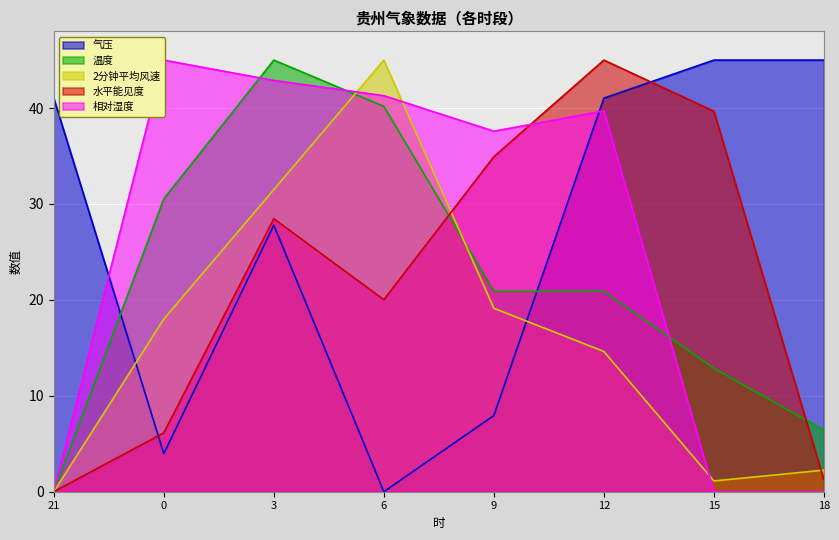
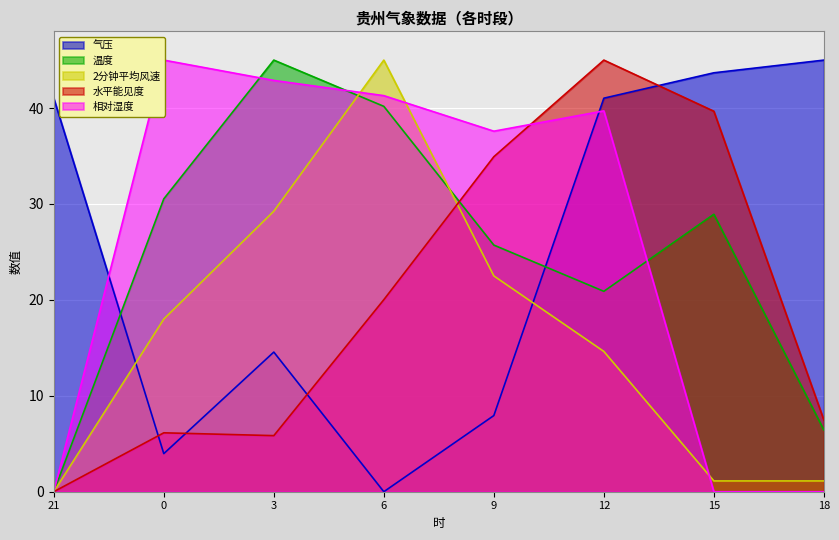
  {
    "气压": {
      "21": 41,
      "0": 4,
-     "3": 28,
+     "3": 15,
      "6": 0,
      "9": 8,
      "12": 41,
-     "15": 45,
+     "15": 44,
      "18": 45
    },
    "温度": {
      "0": 31,
      "3": 45,
      "6": 40,
-     "9": 21,
+     "9": 26,
      "12": 21,
-     "15": 13,
+     "15": 29,
      "18": 6
    },
    "2分钟平均风速": {
      "0": 18,
-     "3": 32,
+     "3": 29,
      "6": 45,
-     "9": 19,
+     "9": 23,
      "12": 15,
      "15": 1,
-     "18": 2
+     "18": 1
    },
    "水平能见度": {
      "0": 6,
-     "3": 28,
+     "3": 6,
      "6": 20,
      "9": 35,
      "12": 45,
      "15": 40,
-     "18": 1
+     "18": 7
    },
    "相对湿度": {
      "3": 43,
      "6": 41,
      "9": 38,
      "12": 40,
      "15": 0,
      "18": 0
    }
  }
